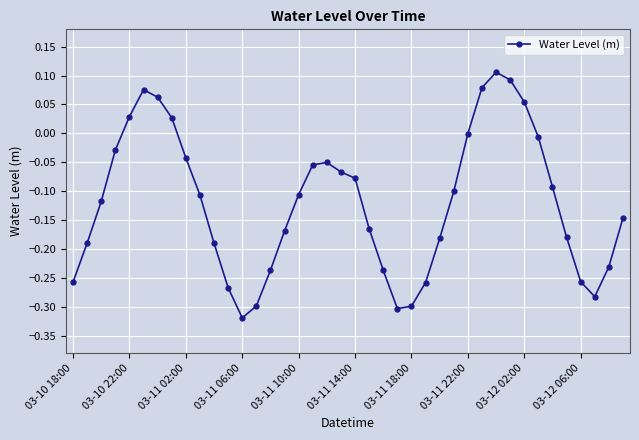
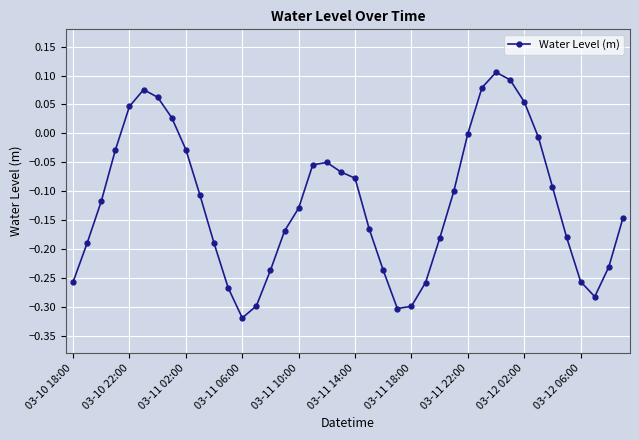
  {
    "03-10 18:00": -0.26,
-   "03-10 22:00": 0.03,
-   "03-11 02:00": -0.04,
+   "03-10 22:00": 0.05,
+   "03-11 02:00": -0.03,
    "03-11 06:00": -0.32,
-   "03-11 10:00": -0.11,
+   "03-11 10:00": -0.13,
    "03-11 14:00": -0.08,
    "03-11 18:00": -0.30,
    "03-11 22:00": 0.00,
    "03-12 02:00": 0.05,
    "03-12 06:00": -0.26
  }
